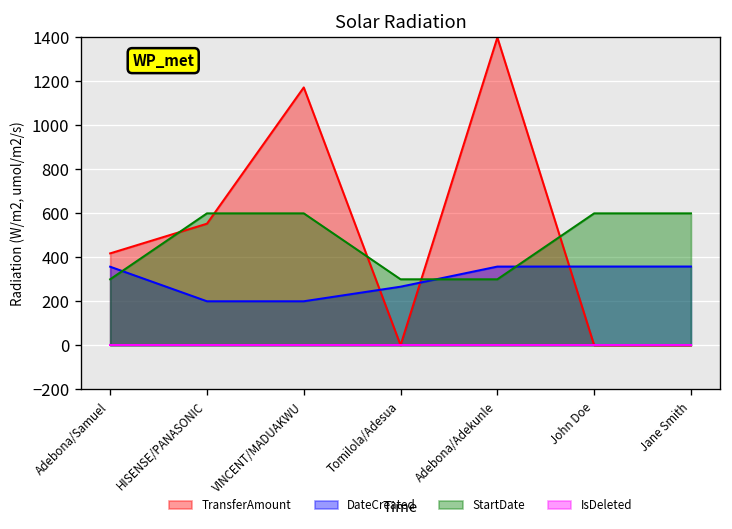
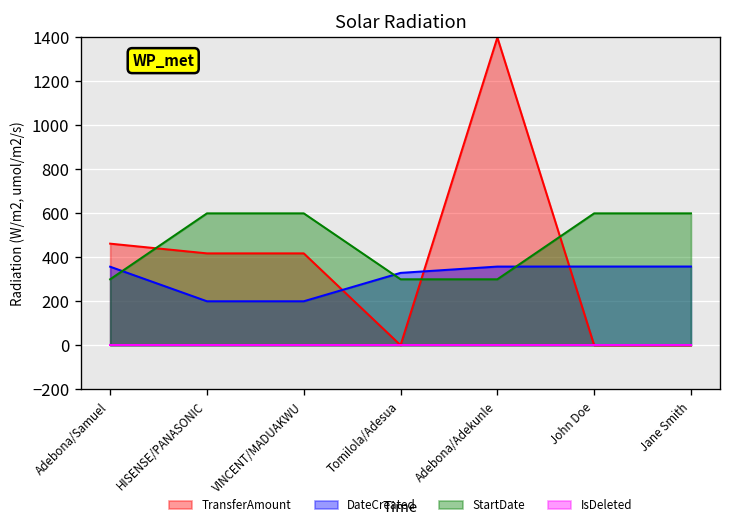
  {
    "TransferAmount": {
-     "Adebona/Samuel": 420,
-     "HISENSE/PANASONIC": 550,
-     "VINCENT/MADUAKWU": 1170,
+     "Adebona/Samuel": 460,
+     "HISENSE/PANASONIC": 420,
+     "VINCENT/MADUAKWU": 420,
      "Adebona/Adekunle": 1400
    },
    "DateCreated": {
      "Adebona/Samuel": 360,
      "HISENSE/PANASONIC": 200,
      "VINCENT/MADUAKWU": 200,
-     "Tomilola/Adesua": 270,
+     "Tomilola/Adesua": 330,
      "Adebona/Adekunle": 360,
      "John Doe": 360,
      "Jane Smith": 360
    },
    "StartDate": {
      "Adebona/Samuel": 300,
      "HISENSE/PANASONIC": 600,
      "VINCENT/MADUAKWU": 600,
      "Tomilola/Adesua": 300,
      "Adebona/Adekunle": 300,
      "John Doe": 600,
      "Jane Smith": 600
    },
    "IsDeleted": {
      "Adebona/Samuel": 0,
      "HISENSE/PANASONIC": 0,
      "VINCENT/MADUAKWU": 0,
      "Adebona/Adekunle": 0
    }
  }
